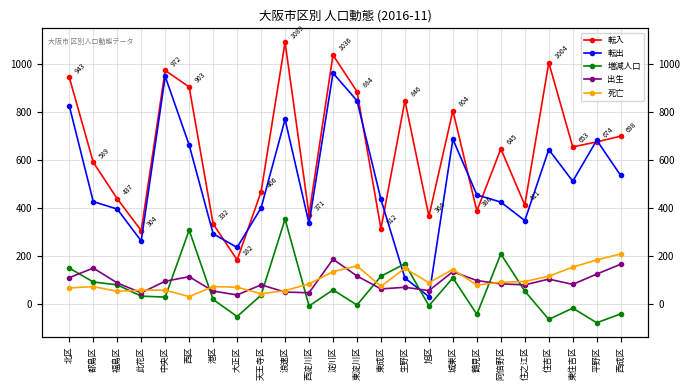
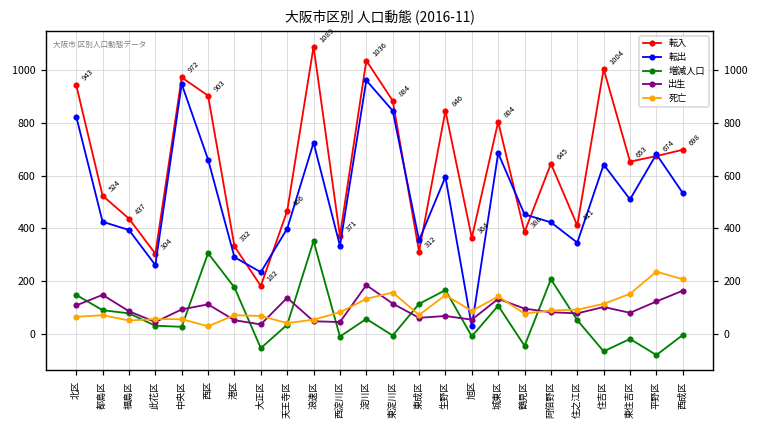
  {
    "転入": {
      "北区": 943,
-     "都島区": 589,
+     "都島区": 524,
      "福島区": 437,
      "此花区": 304,
      "中央区": 972,
      "西区": 903,
      "港区": 332,
      "大正区": 182,
      "天王寺区": 466,
      "浪速区": 1089,
      "西淀川区": 371,
      "淀川区": 1036,
      "東淀川区": 884,
      "東成区": 312,
      "生野区": 846,
      "旭区": 364,
      "城東区": 804,
      "鶴見区": 386,
      "阿倍野区": 645,
      "住之江区": 411,
      "住吉区": 1004,
      "東住吉区": 653,
      "西成区": 698
    },
    "転出": {
      "北区": 820,
      "都島区": 430,
      "福島区": 390,
      "此花区": 260,
      "中央区": 950,
      "西区": 660,
      "港区": 290,
      "天王寺区": 400,
-     "浪速区": 770,
+     "浪速区": 730,
      "西淀川区": 330,
      "淀川区": 960,
      "東淀川区": 850,
-     "東成区": 430,
-     "生野区": 110,
+     "東成区": 360,
+     "生野区": 600,
      "旭区": 30,
      "城東区": 690,
      "阿倍野区": 420,
      "住之江区": 350,
      "住吉区": 640,
      "東住吉区": 510,
      "西成区": 530
    },
    "増減人口": {
      "北区": 150,
      "都島区": 90,
      "此花区": 30,
      "中央区": 30,
      "西区": 310,
-     "港区": 20,
+     "港区": 180,
      "大正区": -50,
      "浪速区": 350,
      "西淀川区": -10,
      "淀川区": 60,
      "東淀川区": -10,
      "東成区": 110,
      "生野区": 170,
      "旭区": -10,
      "城東区": 110,
      "鶴見区": -50,
      "阿倍野区": 210,
      "住之江区": 50,
      "住吉区": -70,
      "東住吉区": -20,
      "平野区": -80,
-     "西成区": -40
+     "西成区": 0
    },
    "出生": {
      "北区": 110,
      "都島区": 150,
      "此花区": 50,
      "中央区": 90,
      "西区": 110,
      "港区": 50,
      "大正区": 40,
-     "天王寺区": 80,
+     "天王寺区": 140,
      "西淀川区": 50,
      "淀川区": 190,
      "東淀川区": 120,
      "東成区": 60,
      "生野区": 70,
      "旭区": 50,
      "鶴見区": 100,
      "住之江区": 80,
      "住吉区": 100,
      "東住吉区": 80,
      "平野区": 120,
      "西成区": 160
    },
    "死亡": {
      "北区": 70,
      "都島区": 70,
      "福島区": 50,
      "此花区": 60,
      "中央区": 60,
      "西区": 30,
      "港区": 70,
      "大正区": 70,
      "西淀川区": 80,
      "淀川区": 130,
      "東淀川区": 160,
      "東成区": 70,
      "生野区": 150,
      "旭区": 90,
      "鶴見区": 80,
      "住之江区": 90,
      "住吉区": 110,
      "東住吉区": 150,
-     "平野区": 180,
+     "平野区": 240,
      "西成区": 210
    }
  }
